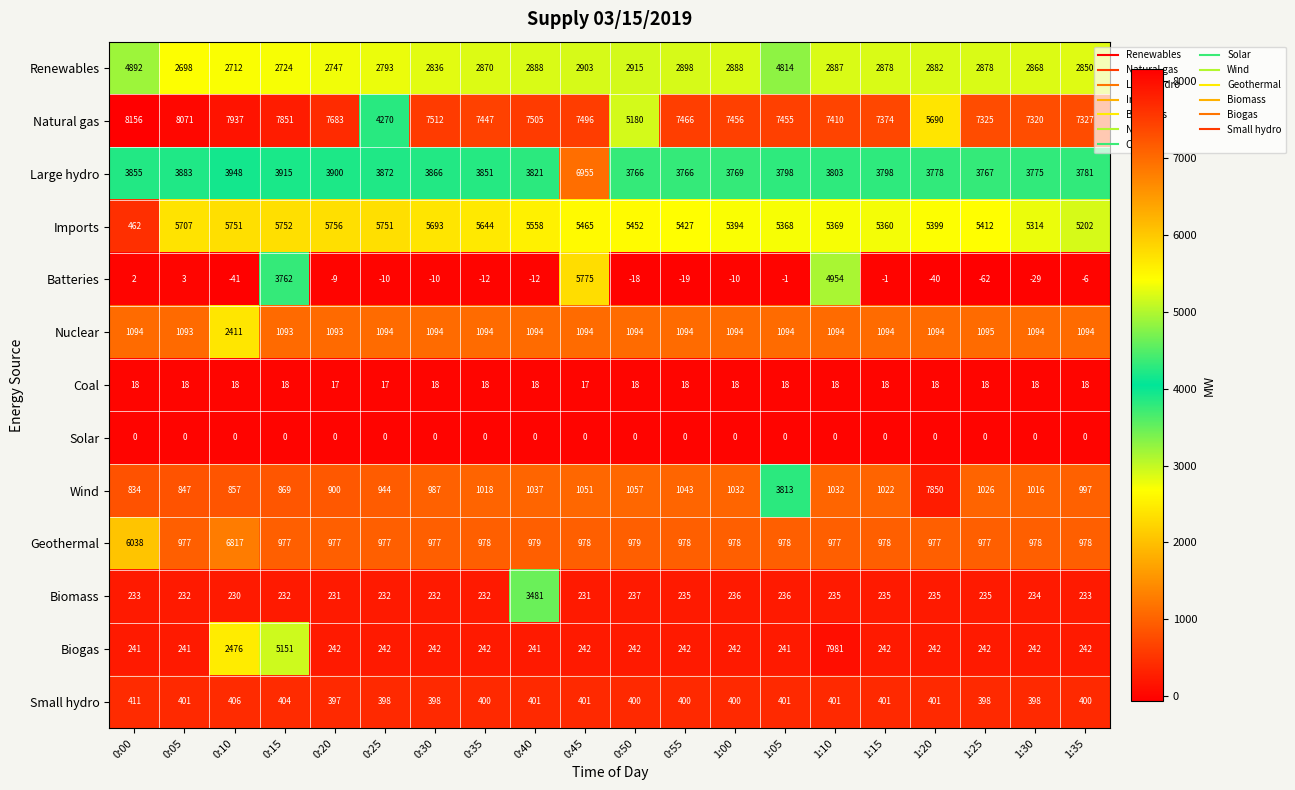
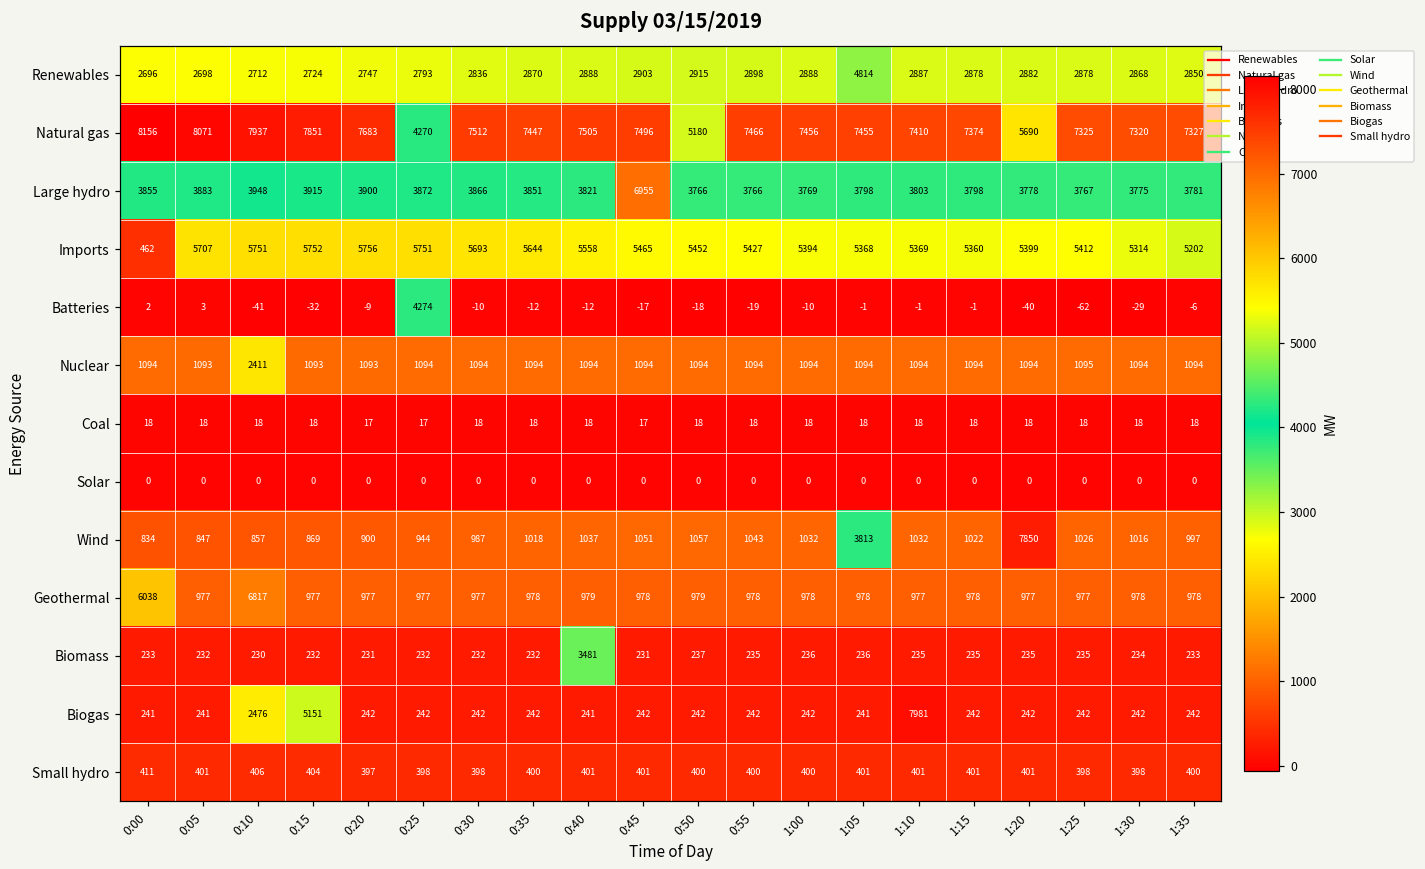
  {
    "Renewables": {
-     "0:00": 4892,
+     "0:00": 2696,
      "0:05": 2698,
      "0:10": 2712,
      "0:15": 2724,
      "0:20": 2747,
      "0:25": 2793,
      "0:30": 2836,
      "0:35": 2870,
      "0:40": 2888,
      "0:45": 2903,
      "0:50": 2915,
      "0:55": 2898,
      "1:00": 2888,
      "1:05": 4814,
      "1:10": 2887,
      "1:15": 2878,
      "1:20": 2882,
      "1:25": 2878,
      "1:30": 2868,
      "1:35": 2850
    },
    "Batteries": {
      "0:00": 2,
      "0:05": 3,
      "0:10": -41,
-     "0:15": 3762,
+     "0:15": -32,
      "0:20": -9,
-     "0:25": -10,
+     "0:25": 4274,
      "0:30": -10,
      "0:35": -12,
      "0:40": -12,
-     "0:45": 5775,
+     "0:45": -17,
      "0:50": -18,
      "0:55": -19,
      "1:00": -10,
      "1:05": -1,
-     "1:10": 4954,
+     "1:10": -1,
      "1:15": -1,
      "1:20": -40,
      "1:25": -62,
      "1:30": -29,
      "1:35": -6
    }
  }
